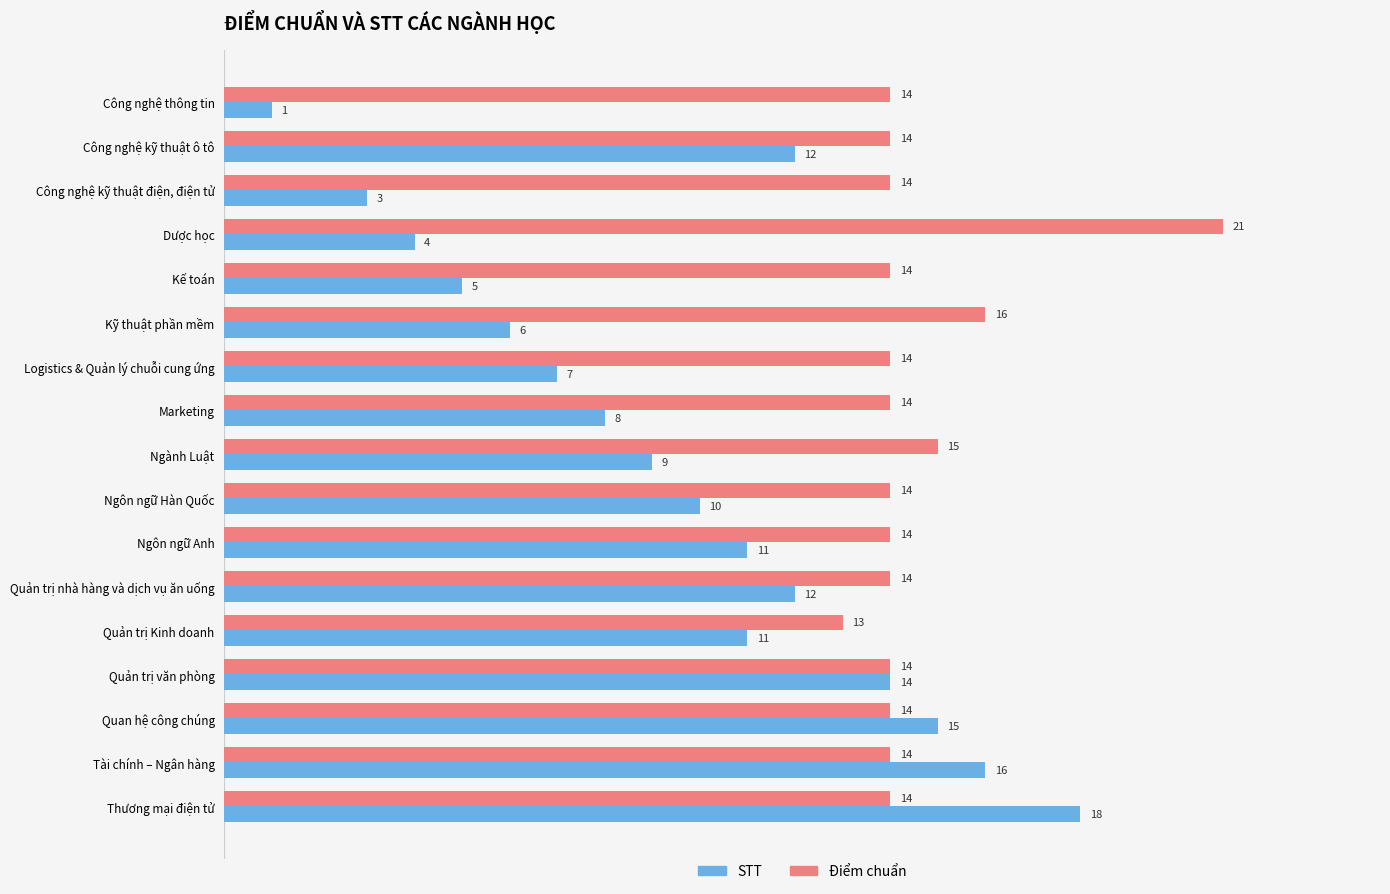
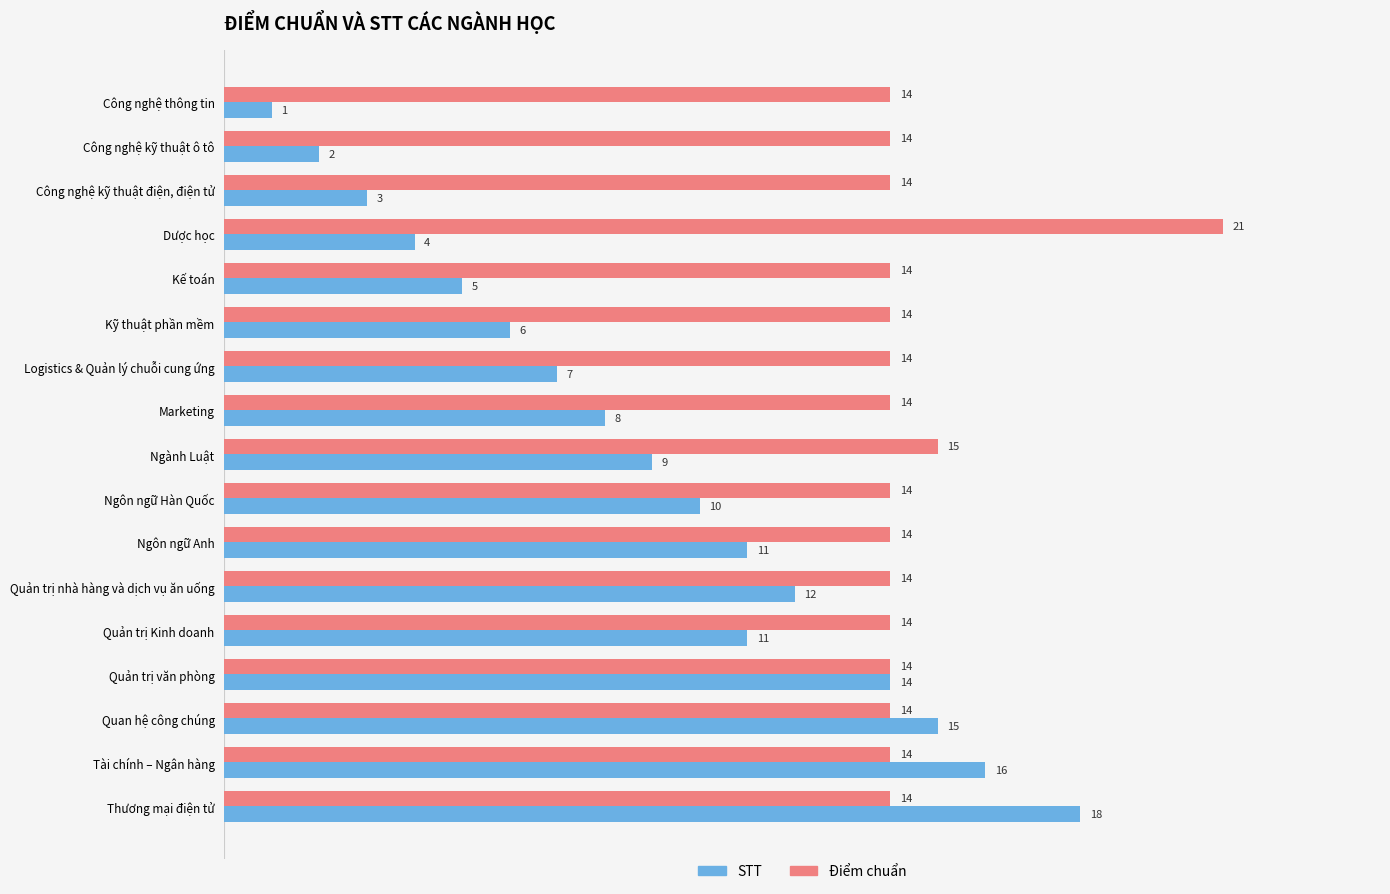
  {
    "STT": {
      "Công nghệ thông tin": 1,
-     "Công nghệ kỹ thuật ô tô": 12,
+     "Công nghệ kỹ thuật ô tô": 2,
      "Công nghệ kỹ thuật điện, điện tử": 3,
      "Dược học": 4,
      "Kế toán": 5,
      "Kỹ thuật phần mềm": 6,
      "Logistics & Quản lý chuỗi cung ứng": 7,
      "Marketing": 8,
      "Ngành Luật": 9,
      "Ngôn ngữ Hàn Quốc": 10,
      "Ngôn ngữ Anh": 11,
      "Quản trị nhà hàng và dịch vụ ăn uống": 12,
      "Quản trị Kinh doanh": 11,
      "Quản trị văn phòng": 14,
      "Quan hệ công chúng": 15,
      "Tài chính – Ngân hàng": 16,
      "Thương mại điện tử": 18
    },
    "Điểm chuẩn": {
      "Công nghệ thông tin": 14,
      "Công nghệ kỹ thuật ô tô": 14,
      "Công nghệ kỹ thuật điện, điện tử": 14,
      "Dược học": 21,
      "Kế toán": 14,
-     "Kỹ thuật phần mềm": 16,
+     "Kỹ thuật phần mềm": 14,
      "Logistics & Quản lý chuỗi cung ứng": 14,
      "Marketing": 14,
      "Ngành Luật": 15,
      "Ngôn ngữ Hàn Quốc": 14,
      "Ngôn ngữ Anh": 14,
      "Quản trị nhà hàng và dịch vụ ăn uống": 14,
-     "Quản trị Kinh doanh": 13,
+     "Quản trị Kinh doanh": 14,
      "Quản trị văn phòng": 14,
      "Quan hệ công chúng": 14,
      "Tài chính – Ngân hàng": 14,
      "Thương mại điện tử": 14
    }
  }
